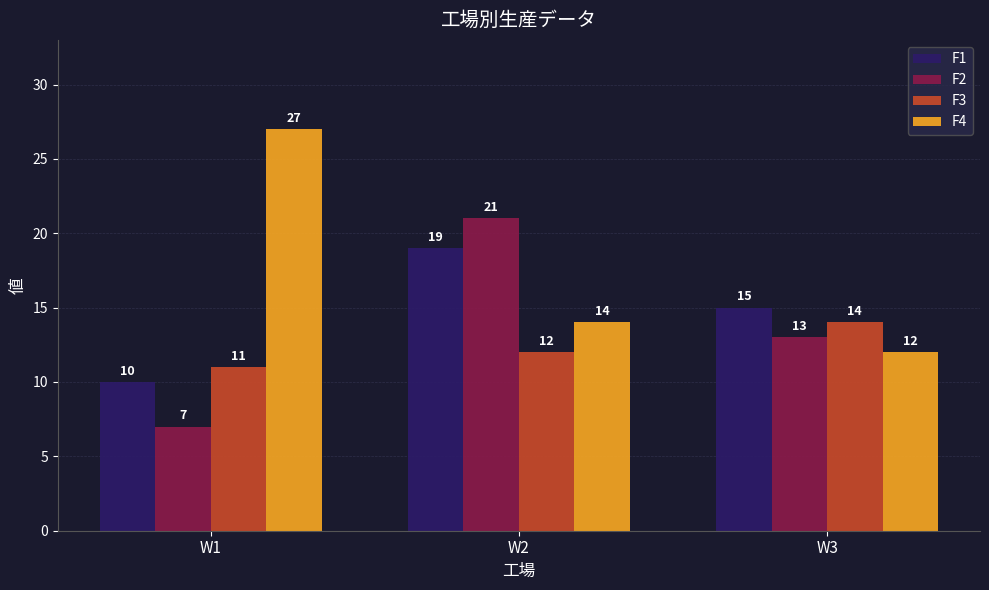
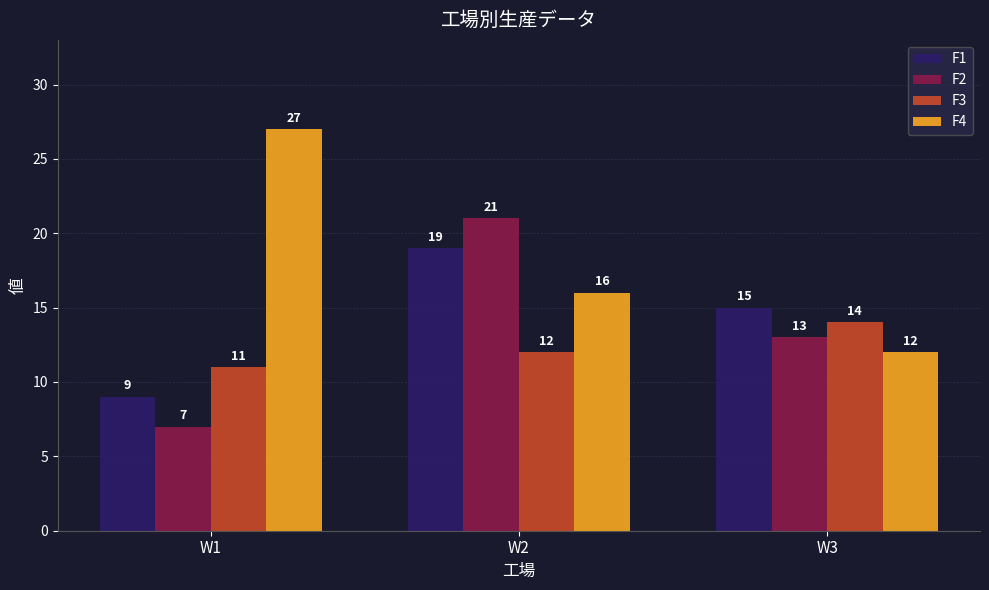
  {
    "F1": {
-     "W1": 10,
+     "W1": 9,
      "W2": 19,
      "W3": 15
    },
    "F2": {
      "W1": 7,
      "W2": 21,
      "W3": 13
    },
    "F3": {
      "W1": 11,
      "W2": 12,
      "W3": 14
    },
    "F4": {
      "W1": 27,
-     "W2": 14,
+     "W2": 16,
      "W3": 12
    }
  }
